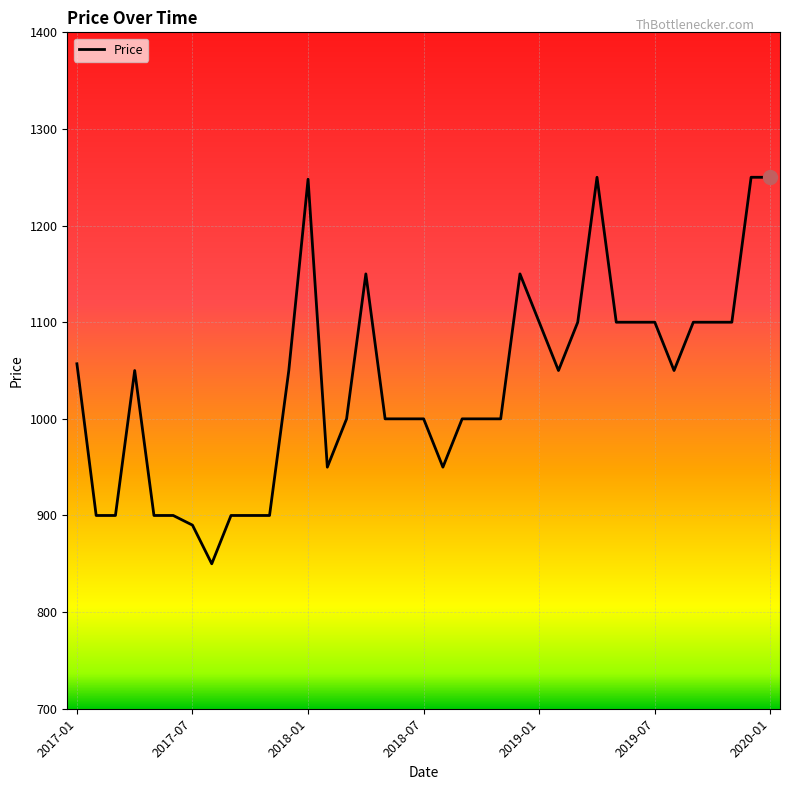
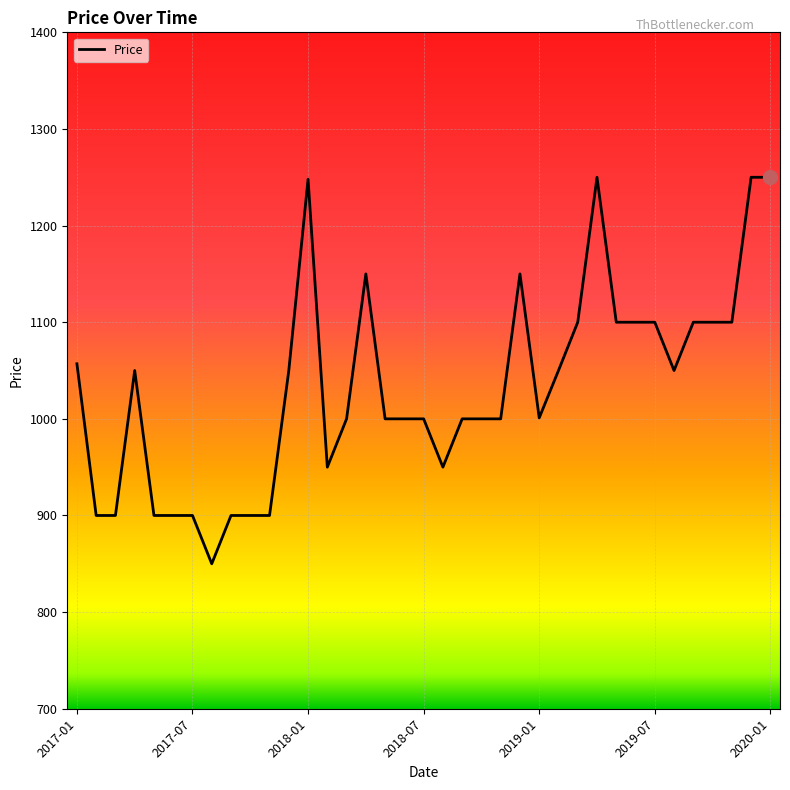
  {
    "Price": {
      "2017-01": 1060,
-     "2017-07": 890,
+     "2017-07": 900,
      "2018-01": 1250,
      "2018-07": 1000,
-     "2019-01": 1100,
+     "2019-01": 1000,
      "2019-07": 1100
    }
  }
